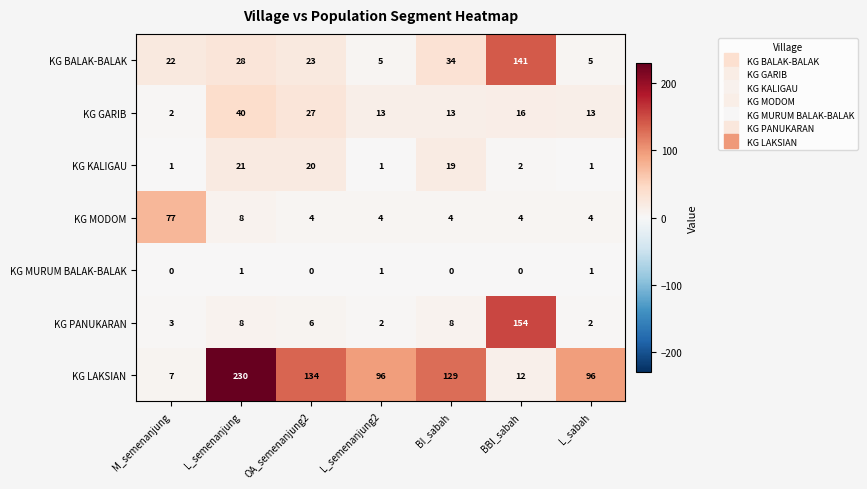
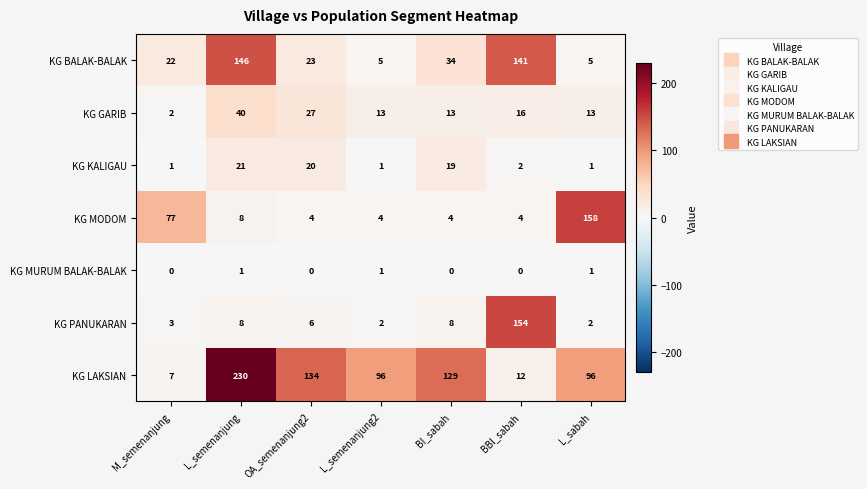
  {
    "KG BALAK-BALAK": {
      "M_semenanjung": 22,
-     "L_semenanjung": 28,
+     "L_semenanjung": 146,
      "OA_semenanjung2": 23,
      "L_semenanjung2": 5,
      "BI_sabah": 34,
      "BBI_sabah": 141,
      "L_sabah": 5
    },
    "KG GARIB": {
      "M_semenanjung": 2,
      "L_semenanjung": 40,
      "OA_semenanjung2": 27,
      "L_semenanjung2": 13,
      "BI_sabah": 13,
      "BBI_sabah": 16,
      "L_sabah": 13
    },
    "KG KALIGAU": {
      "M_semenanjung": 1,
      "L_semenanjung": 21,
      "OA_semenanjung2": 20,
      "L_semenanjung2": 1,
      "BI_sabah": 19,
      "BBI_sabah": 2,
      "L_sabah": 1
    },
    "KG MODOM": {
      "M_semenanjung": 77,
      "L_semenanjung": 8,
      "OA_semenanjung2": 4,
      "L_semenanjung2": 4,
      "BI_sabah": 4,
      "BBI_sabah": 4,
-     "L_sabah": 4
+     "L_sabah": 158
    },
    "KG MURUM BALAK-BALAK": {
      "M_semenanjung": 0,
      "L_semenanjung": 1,
      "OA_semenanjung2": 0,
      "L_semenanjung2": 1,
      "BI_sabah": 0,
      "BBI_sabah": 0,
      "L_sabah": 1
    },
    "KG PANUKARAN": {
      "M_semenanjung": 3,
      "L_semenanjung": 8,
      "OA_semenanjung2": 6,
      "L_semenanjung2": 2,
      "BI_sabah": 8,
      "BBI_sabah": 154,
      "L_sabah": 2
    },
    "KG LAKSIAN": {
      "M_semenanjung": 7,
      "L_semenanjung": 230,
      "OA_semenanjung2": 134,
      "L_semenanjung2": 96,
      "BI_sabah": 129,
      "BBI_sabah": 12,
      "L_sabah": 96
    }
  }
